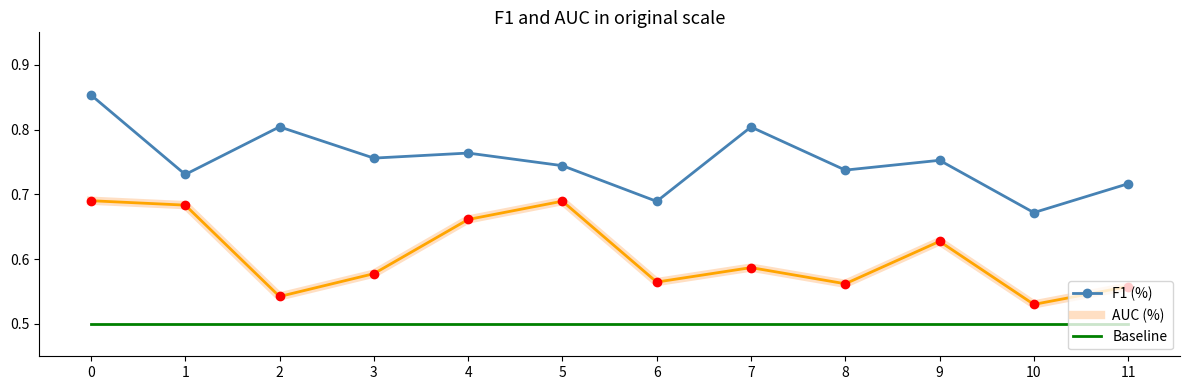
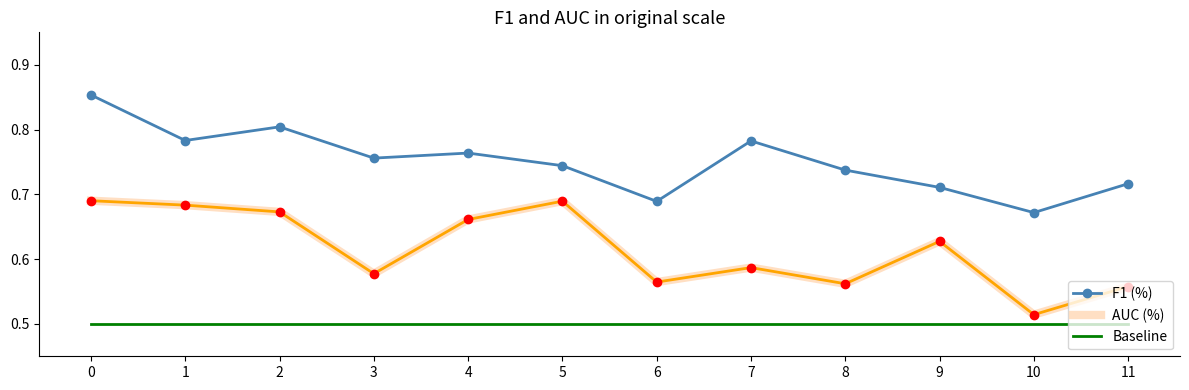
  {
    "F1 (%)": {
      "0": 0.85,
-     "1": 0.73,
+     "1": 0.78,
      "2": 0.80,
      "3": 0.76,
      "4": 0.76,
      "5": 0.74,
      "6": 0.69,
-     "7": 0.80,
+     "7": 0.78,
      "8": 0.74,
-     "9": 0.75,
+     "9": 0.71,
      "10": 0.67,
      "11": 0.72
    },
    "AUC (%)": {
      "0": 0.69,
      "1": 0.68,
-     "2": 0.54,
+     "2": 0.67,
      "3": 0.58,
      "4": 0.66,
      "5": 0.69,
      "6": 0.56,
      "7": 0.59,
      "8": 0.56,
      "9": 0.63,
-     "10": 0.53
+     "10": 0.51
    },
    "Baseline": {
      "0": 0.50,
      "1": 0.50,
      "2": 0.50,
      "3": 0.50,
      "4": 0.50,
      "5": 0.50,
      "6": 0.50,
      "7": 0.50,
      "8": 0.50,
      "9": 0.50,
      "10": 0.50
    }
  }
